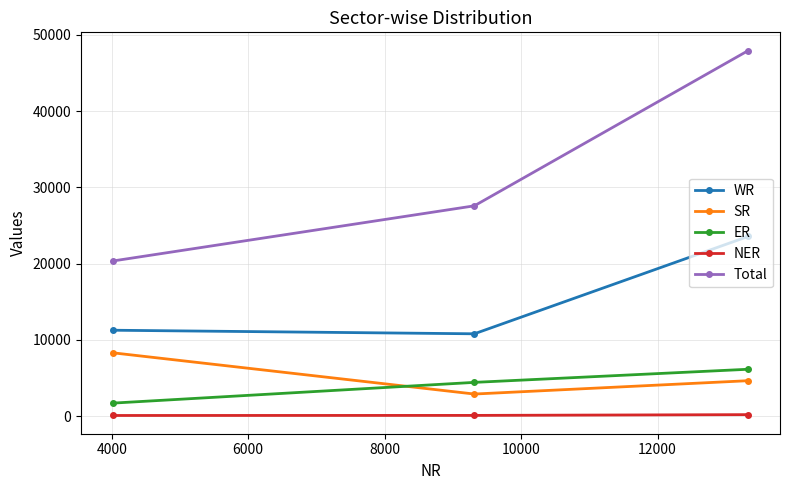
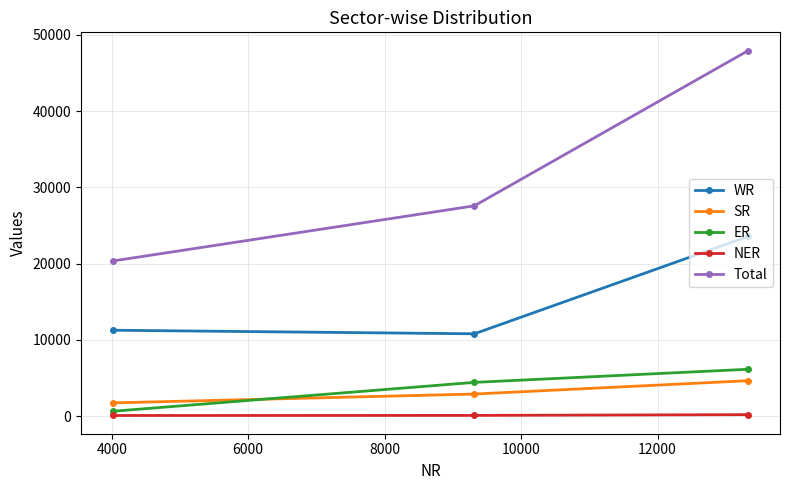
  {
    "WR": {
      "4000": 11000
    },
    "SR": {
-     "4000": 8000
+     "4000": 2000
    },
    "ER": {
-     "4000": 2000
+     "4000": 1000
    },
    "NER": {
      "4000": 0
    },
    "Total": {
      "4000": 20000
    }
  }
